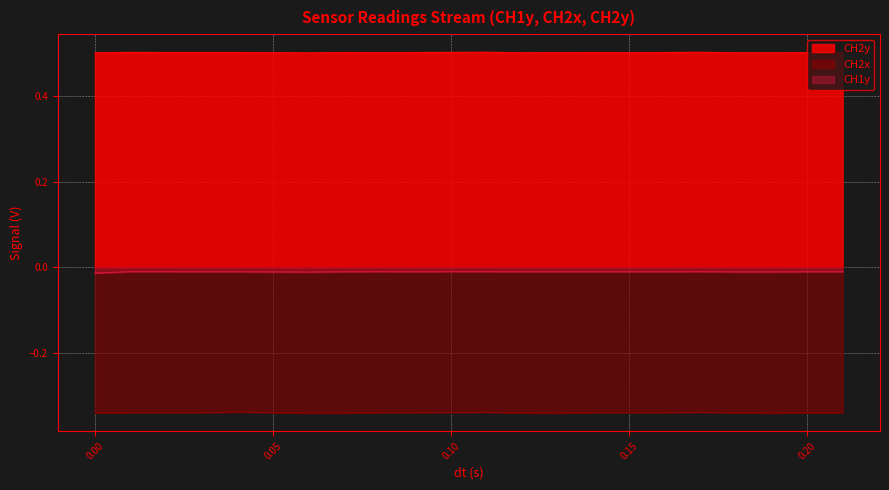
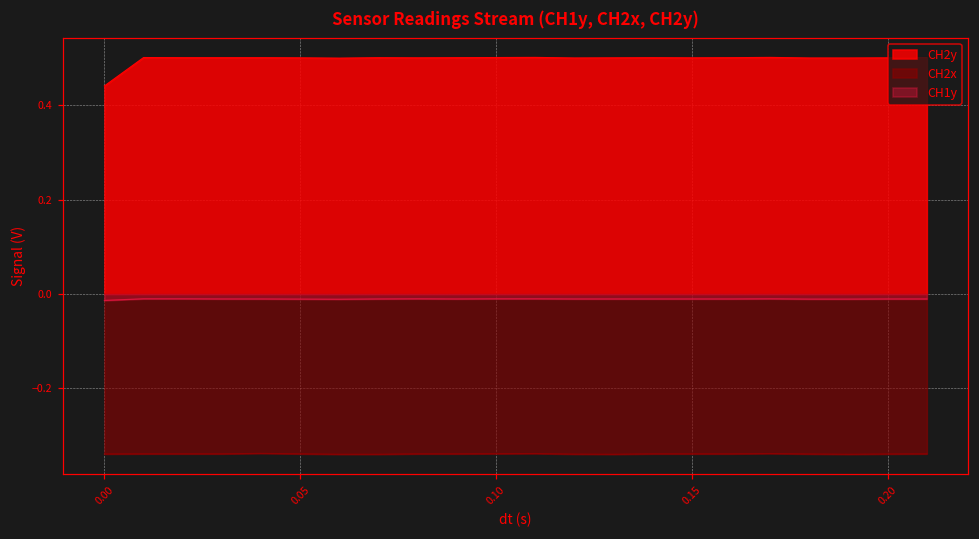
  {
    "CH2y": {
-     "0.00": 0.50,
+     "0.00": 0.44,
      "0.05": 0.50,
      "0.10": 0.50,
      "0.15": 0.50,
      "0.20": 0.50
    }
  }
